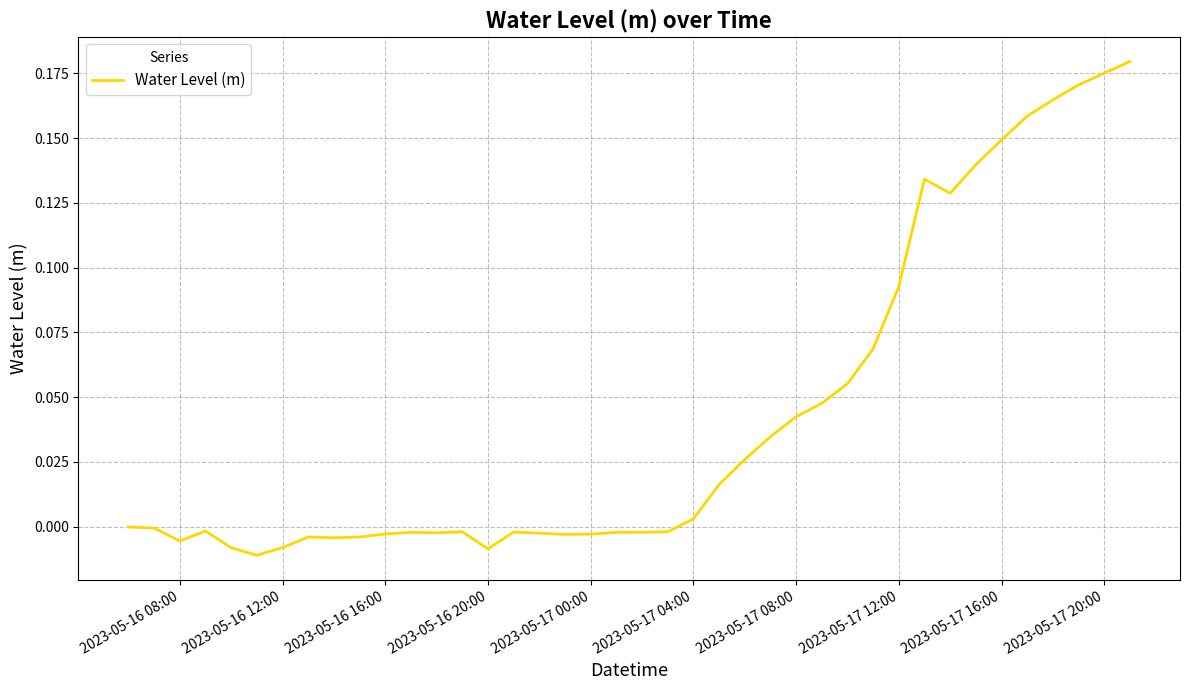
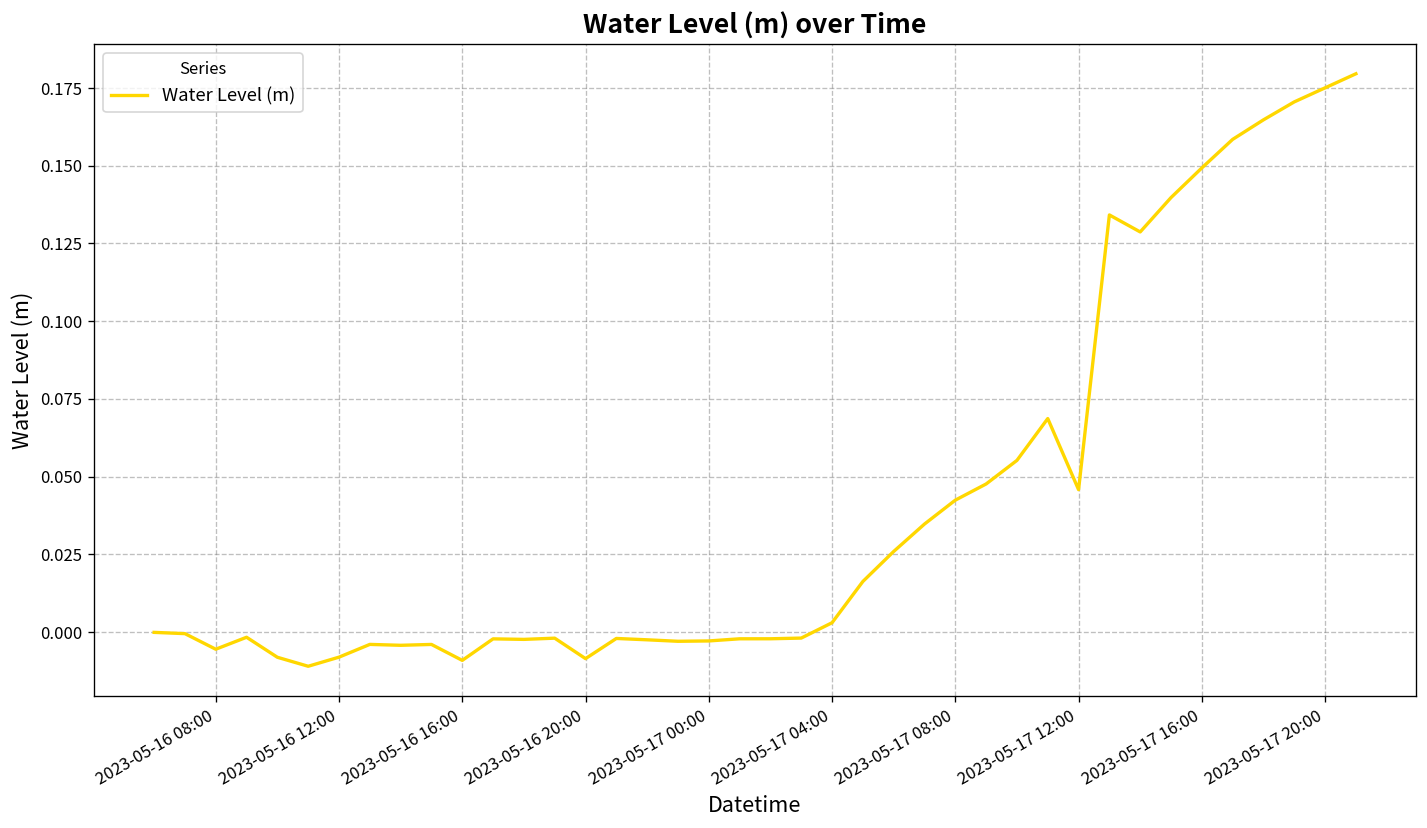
  {
    "2023-05-16 08:00": -0.006,
    "2023-05-16 12:00": -0.008,
-   "2023-05-16 16:00": -0.003,
+   "2023-05-16 16:00": -0.009,
    "2023-05-16 20:00": -0.009,
    "2023-05-17 00:00": -0.003,
    "2023-05-17 04:00": 0.003,
    "2023-05-17 08:00": 0.042,
-   "2023-05-17 12:00": 0.093,
+   "2023-05-17 12:00": 0.046,
    "2023-05-17 16:00": 0.149,
    "2023-05-17 20:00": 0.175
  }
